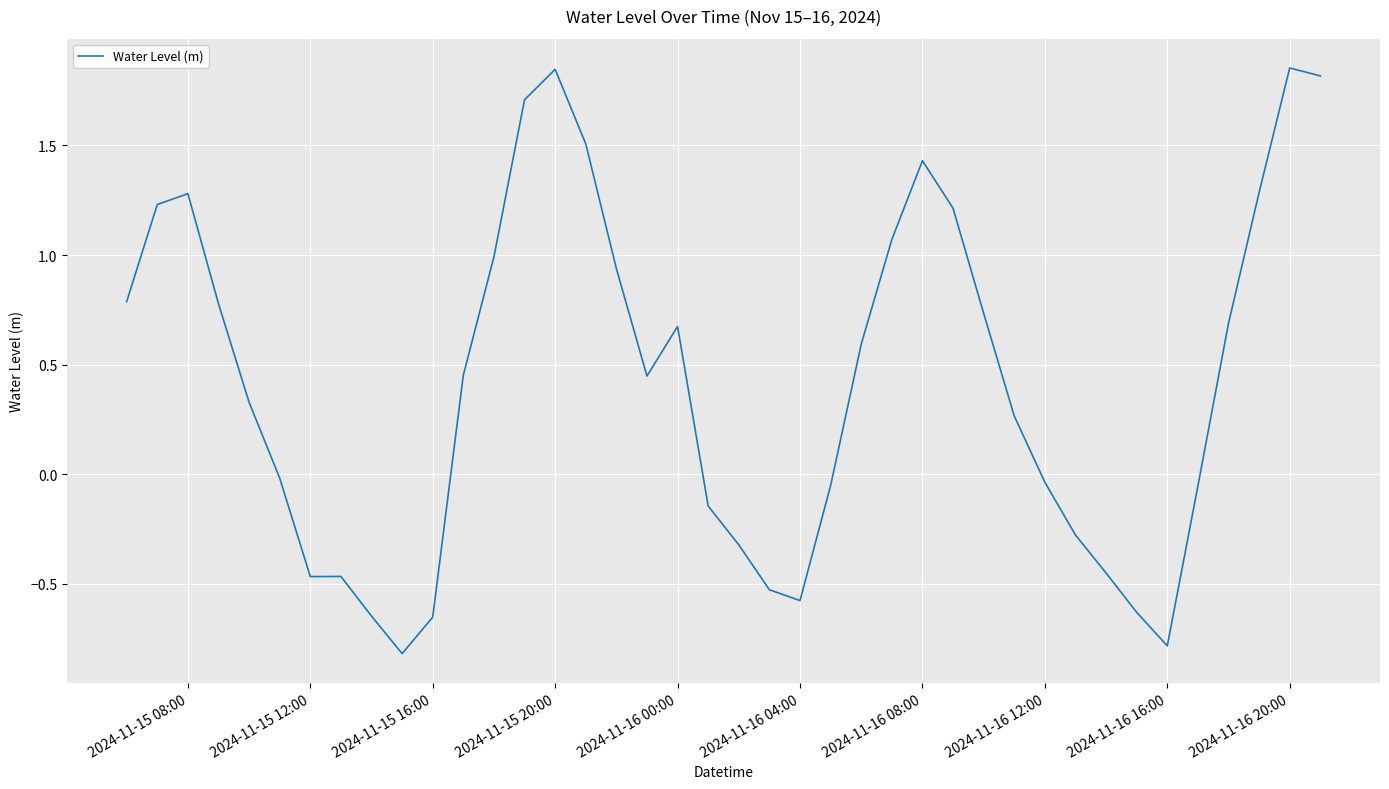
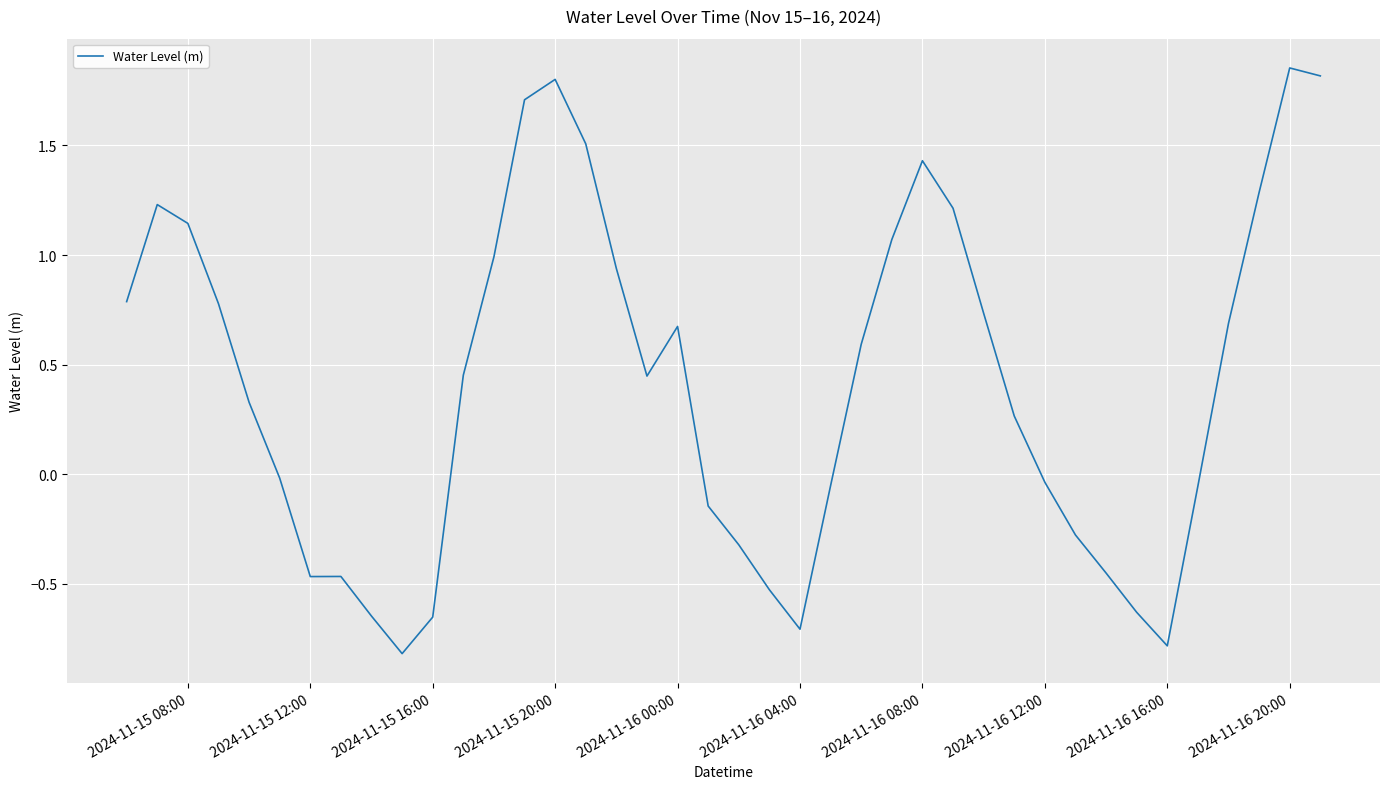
  {
-   "2024-11-15 08:00": 1.28,
+   "2024-11-15 08:00": 1.14,
    "2024-11-15 12:00": -0.47,
    "2024-11-15 16:00": -0.65,
-   "2024-11-15 20:00": 1.85,
+   "2024-11-15 20:00": 1.80,
    "2024-11-16 00:00": 0.67,
-   "2024-11-16 04:00": -0.58,
+   "2024-11-16 04:00": -0.71,
    "2024-11-16 08:00": 1.43,
    "2024-11-16 12:00": -0.04,
    "2024-11-16 16:00": -0.78,
    "2024-11-16 20:00": 1.85
  }
